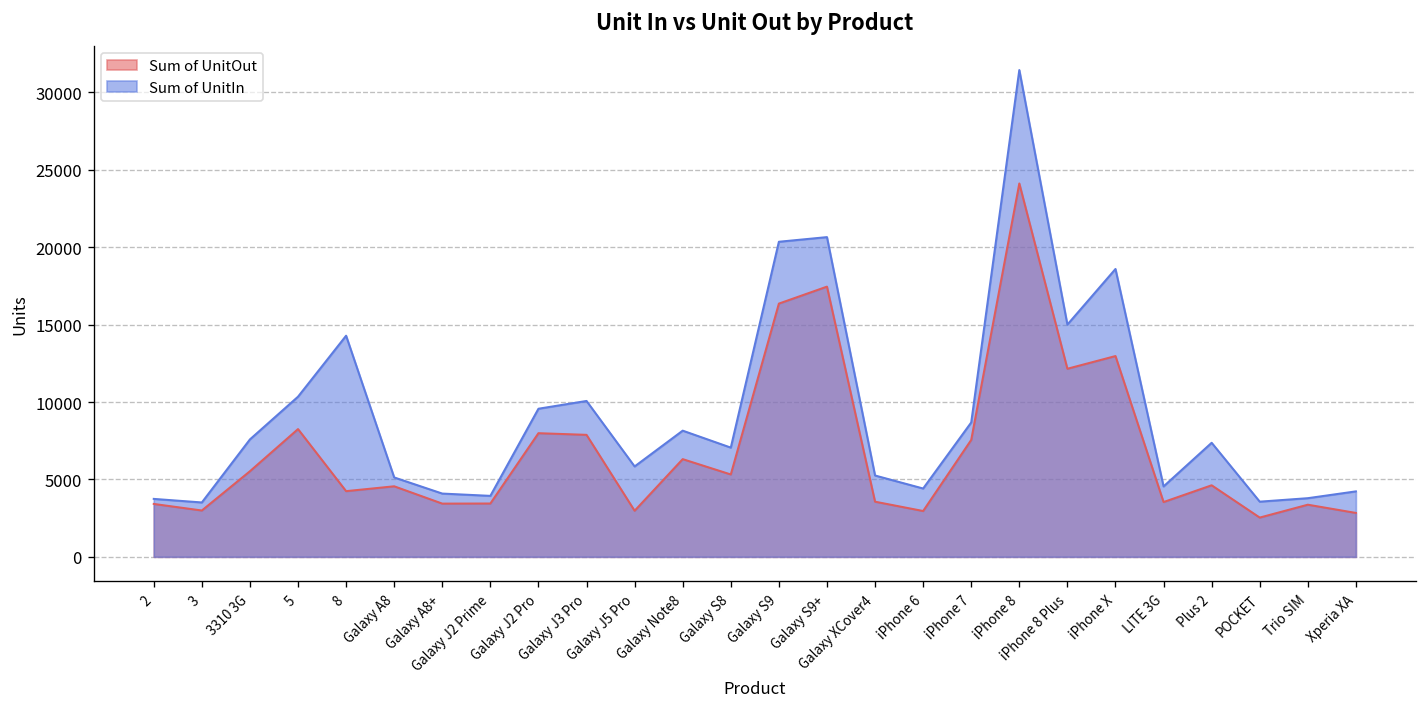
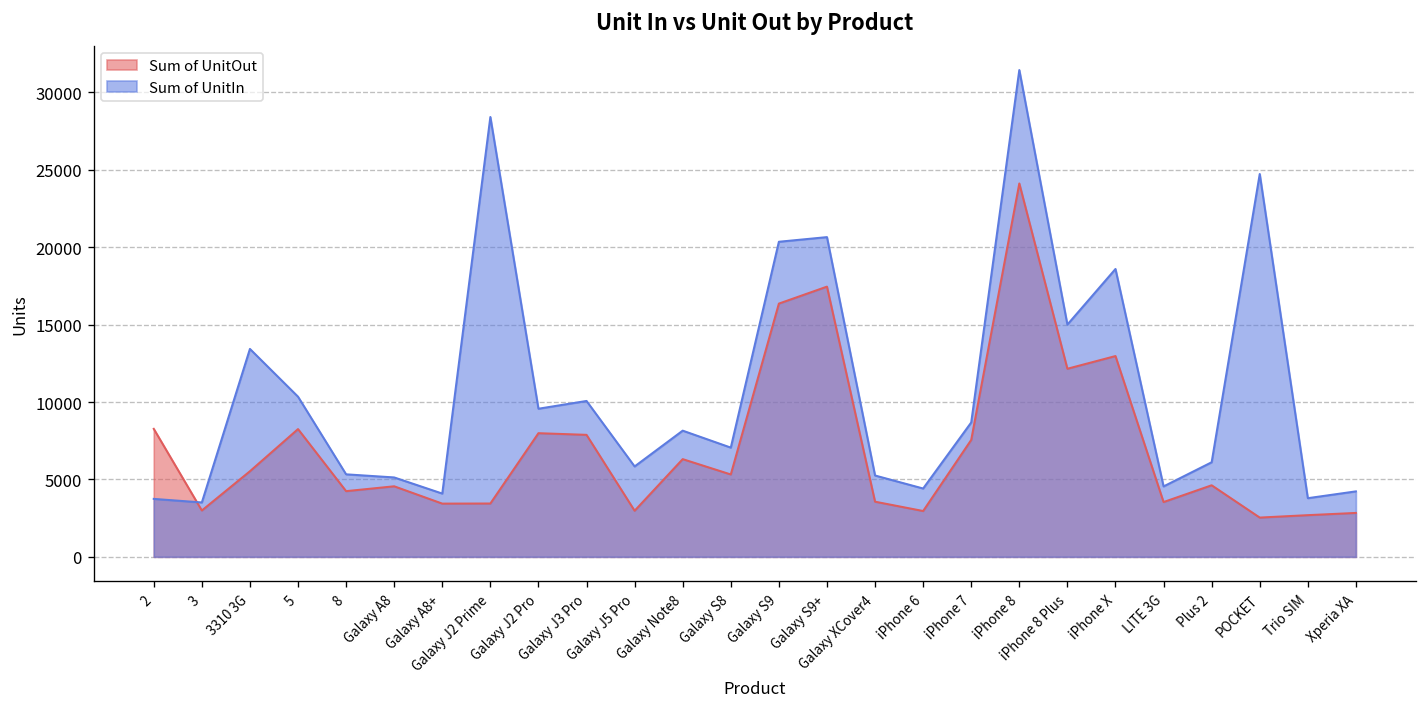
  {
    "Sum of UnitOut": {
-     "2": 3400,
+     "2": 8300,
      "3": 3000,
      "3310 3G": 5500,
      "5": 8300,
      "8": 4200,
      "Galaxy A8": 4600,
      "Galaxy A8+": 3400,
      "Galaxy J2 Prime": 3400,
      "Galaxy J2 Pro": 8000,
      "Galaxy J3 Pro": 7900,
      "Galaxy J5 Pro": 3000,
      "Galaxy Note8": 6300,
      "Galaxy S8": 5300,
      "Galaxy S9": 16400,
      "Galaxy S9+": 17500,
      "Galaxy XCover4": 3600,
      "iPhone 6": 3000,
      "iPhone 7": 7600,
      "iPhone 8": 24100,
      "iPhone 8 Plus": 12100,
      "iPhone X": 13000,
      "LITE 3G": 3500,
      "Plus 2": 4600,
      "POCKET": 2500,
-     "Trio SIM": 3400,
+     "Trio SIM": 2700,
      "Xperia XA": 2800
    },
    "Sum of UnitIn": {
      "2": 3700,
      "3": 3500,
-     "3310 3G": 7600,
+     "3310 3G": 13400,
      "5": 10300,
-     "8": 14300,
+     "8": 5300,
      "Galaxy A8": 5100,
      "Galaxy A8+": 4100,
-     "Galaxy J2 Prime": 3900,
+     "Galaxy J2 Prime": 28400,
      "Galaxy J2 Pro": 9600,
      "Galaxy J3 Pro": 10100,
      "Galaxy J5 Pro": 5800,
      "Galaxy Note8": 8200,
      "Galaxy S8": 7100,
      "Galaxy S9": 20400,
      "Galaxy S9+": 20700,
      "Galaxy XCover4": 5300,
      "iPhone 6": 4400,
      "iPhone 7": 8700,
      "iPhone 8": 31400,
      "iPhone 8 Plus": 15000,
      "iPhone X": 18600,
      "LITE 3G": 4500,
-     "Plus 2": 7400,
-     "POCKET": 3600,
+     "Plus 2": 6100,
+     "POCKET": 24700,
      "Trio SIM": 3800,
      "Xperia XA": 4200
    }
  }
